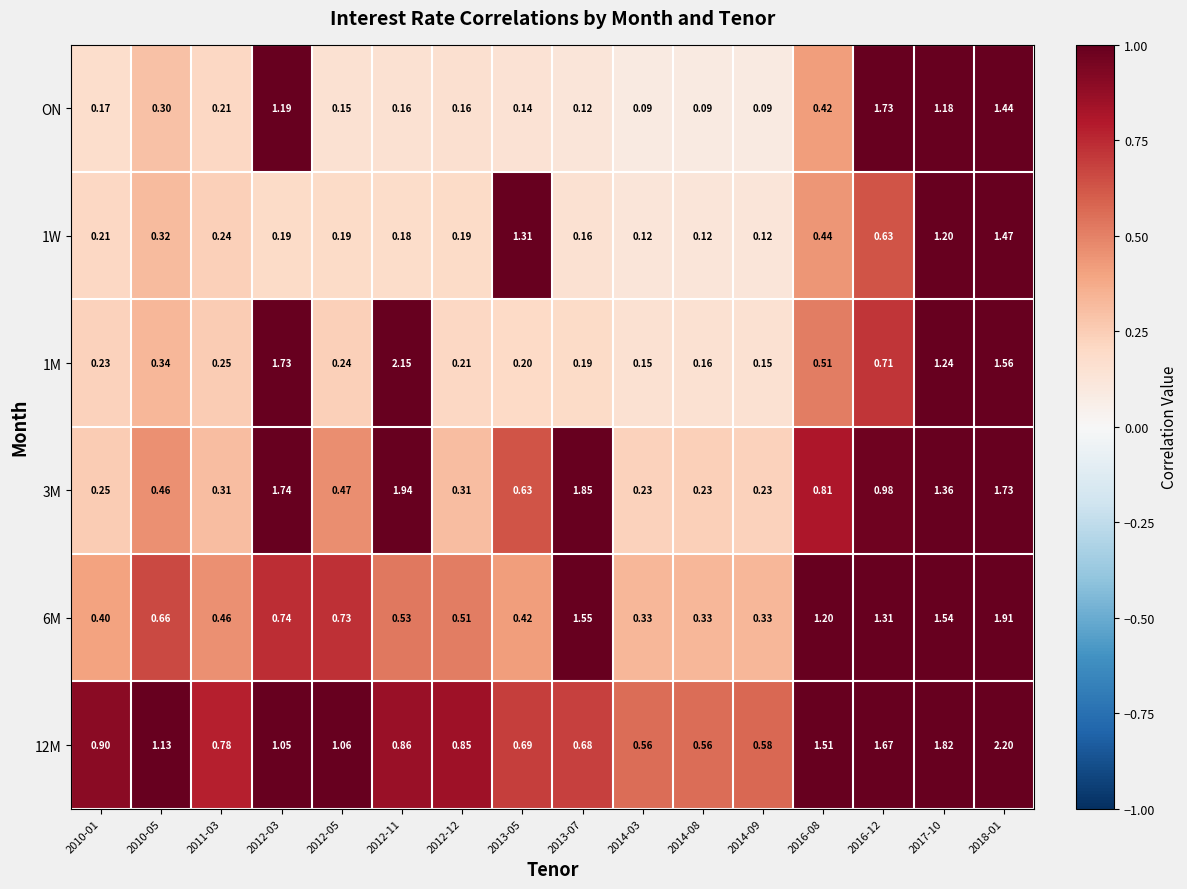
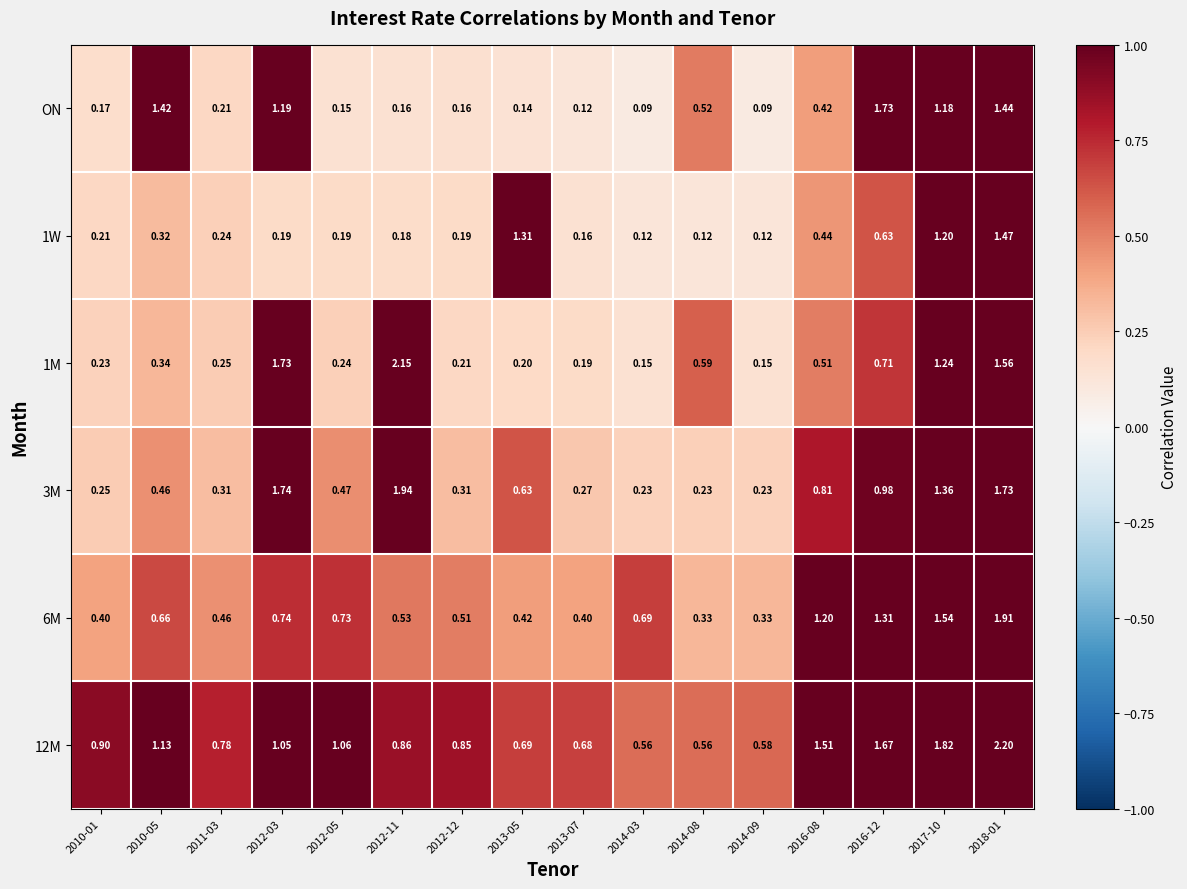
  {
    "ON": {
      "2010-01": 0.17,
-     "2010-05": 0.30,
+     "2010-05": 1.42,
      "2011-03": 0.21,
      "2012-03": 1.19,
      "2012-05": 0.15,
      "2012-11": 0.16,
      "2012-12": 0.16,
      "2013-05": 0.14,
      "2013-07": 0.12,
      "2014-03": 0.09,
-     "2014-08": 0.09,
+     "2014-08": 0.52,
      "2014-09": 0.09,
      "2016-08": 0.42,
      "2016-12": 1.73,
      "2017-10": 1.18,
      "2018-01": 1.44
    },
    "1W": {
      "2010-01": 0.21,
      "2010-05": 0.32,
      "2011-03": 0.24,
      "2012-03": 0.19,
      "2012-05": 0.19,
      "2012-11": 0.18,
      "2012-12": 0.19,
      "2013-05": 1.31,
      "2013-07": 0.16,
      "2014-03": 0.12,
      "2014-08": 0.12,
      "2014-09": 0.12,
      "2016-08": 0.44,
      "2016-12": 0.63,
      "2017-10": 1.20,
      "2018-01": 1.47
    },
    "1M": {
      "2010-01": 0.23,
      "2010-05": 0.34,
      "2011-03": 0.25,
      "2012-03": 1.73,
      "2012-05": 0.24,
      "2012-11": 2.15,
      "2012-12": 0.21,
      "2013-05": 0.20,
      "2013-07": 0.19,
      "2014-03": 0.15,
-     "2014-08": 0.16,
+     "2014-08": 0.59,
      "2014-09": 0.15,
      "2016-08": 0.51,
      "2016-12": 0.71,
      "2017-10": 1.24,
      "2018-01": 1.56
    },
    "3M": {
      "2010-01": 0.25,
      "2010-05": 0.46,
      "2011-03": 0.31,
      "2012-03": 1.74,
      "2012-05": 0.47,
      "2012-11": 1.94,
      "2012-12": 0.31,
      "2013-05": 0.63,
-     "2013-07": 1.85,
+     "2013-07": 0.27,
      "2014-03": 0.23,
      "2014-08": 0.23,
      "2014-09": 0.23,
      "2016-08": 0.81,
      "2016-12": 0.98,
      "2017-10": 1.36,
      "2018-01": 1.73
    },
    "6M": {
      "2010-01": 0.40,
      "2010-05": 0.66,
      "2011-03": 0.46,
      "2012-03": 0.74,
      "2012-05": 0.73,
      "2012-11": 0.53,
      "2012-12": 0.51,
      "2013-05": 0.42,
-     "2013-07": 1.55,
-     "2014-03": 0.33,
+     "2013-07": 0.40,
+     "2014-03": 0.69,
      "2014-08": 0.33,
      "2014-09": 0.33,
      "2016-08": 1.20,
      "2016-12": 1.31,
      "2017-10": 1.54,
      "2018-01": 1.91
    },
    "12M": {
      "2010-01": 0.90,
      "2010-05": 1.13,
      "2011-03": 0.78,
      "2012-03": 1.05,
      "2012-05": 1.06,
      "2012-11": 0.86,
      "2012-12": 0.85,
      "2013-05": 0.69,
      "2013-07": 0.68,
      "2014-03": 0.56,
      "2014-08": 0.56,
      "2014-09": 0.58,
      "2016-08": 1.51,
      "2016-12": 1.67,
      "2017-10": 1.82,
      "2018-01": 2.20
    }
  }
